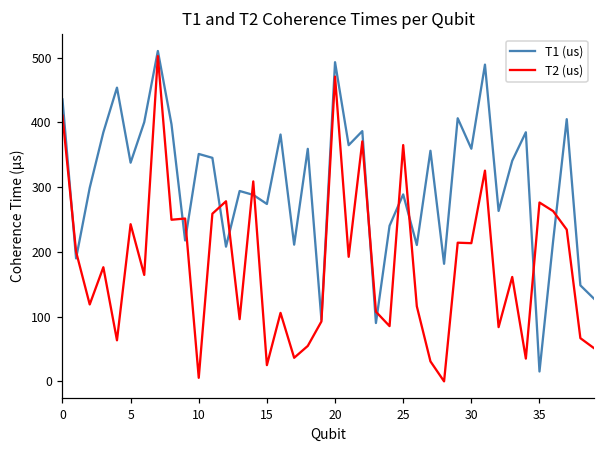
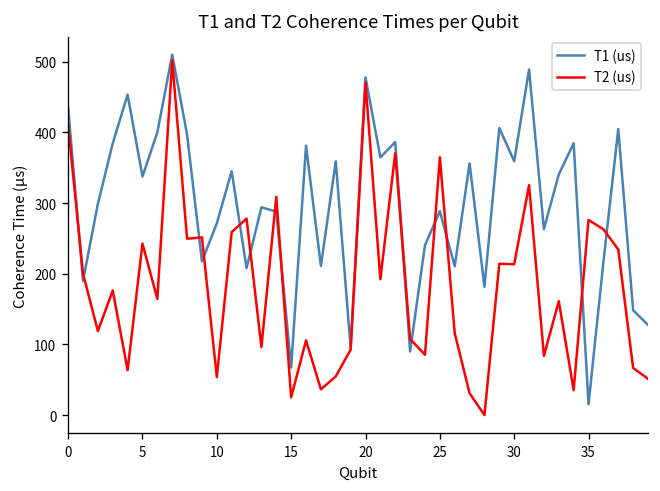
  {
    "T1 (us)": {
      "0": 440,
      "5": 340,
-     "10": 350,
-     "15": 270,
-     "20": 490,
+     "10": 270,
+     "15": 70,
+     "20": 480,
      "25": 290,
      "30": 360,
      "35": 20
    },
    "T2 (us)": {
      "0": 410,
      "5": 240,
-     "10": 10,
+     "10": 50,
      "15": 30,
      "20": 470,
      "25": 360,
      "30": 210,
      "35": 280
    }
  }
